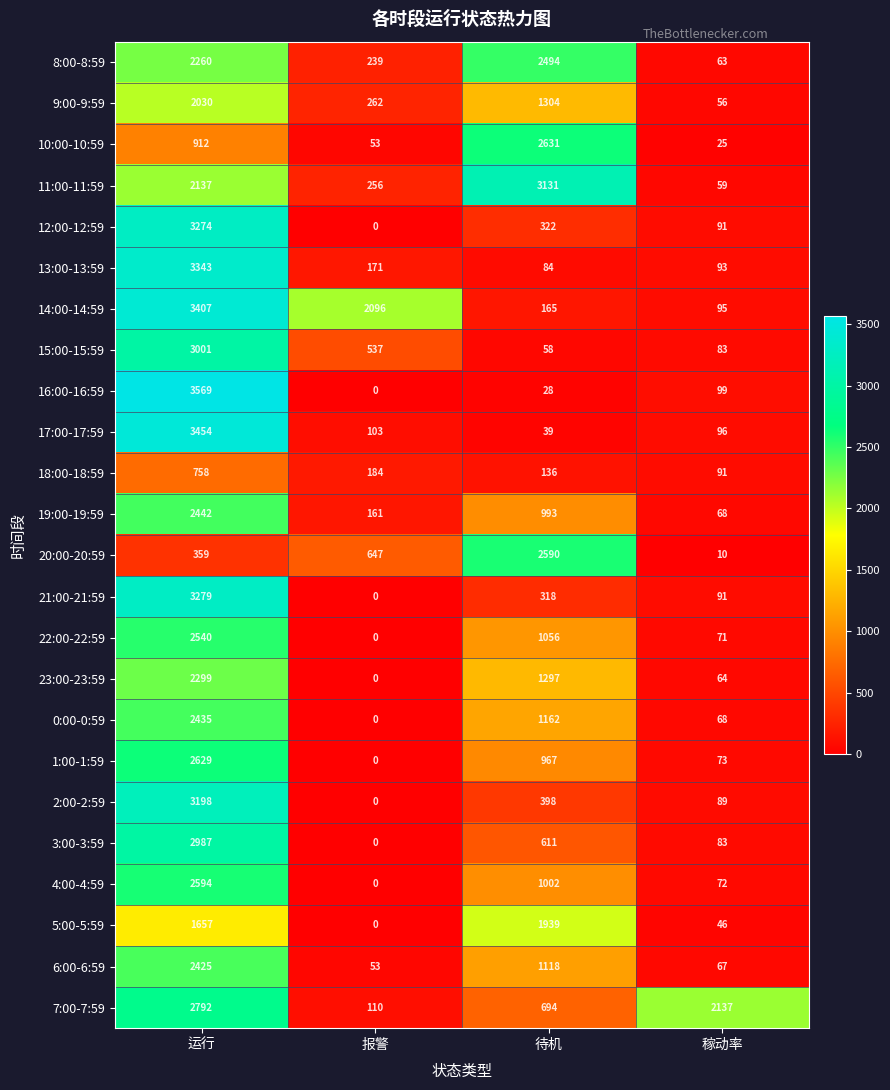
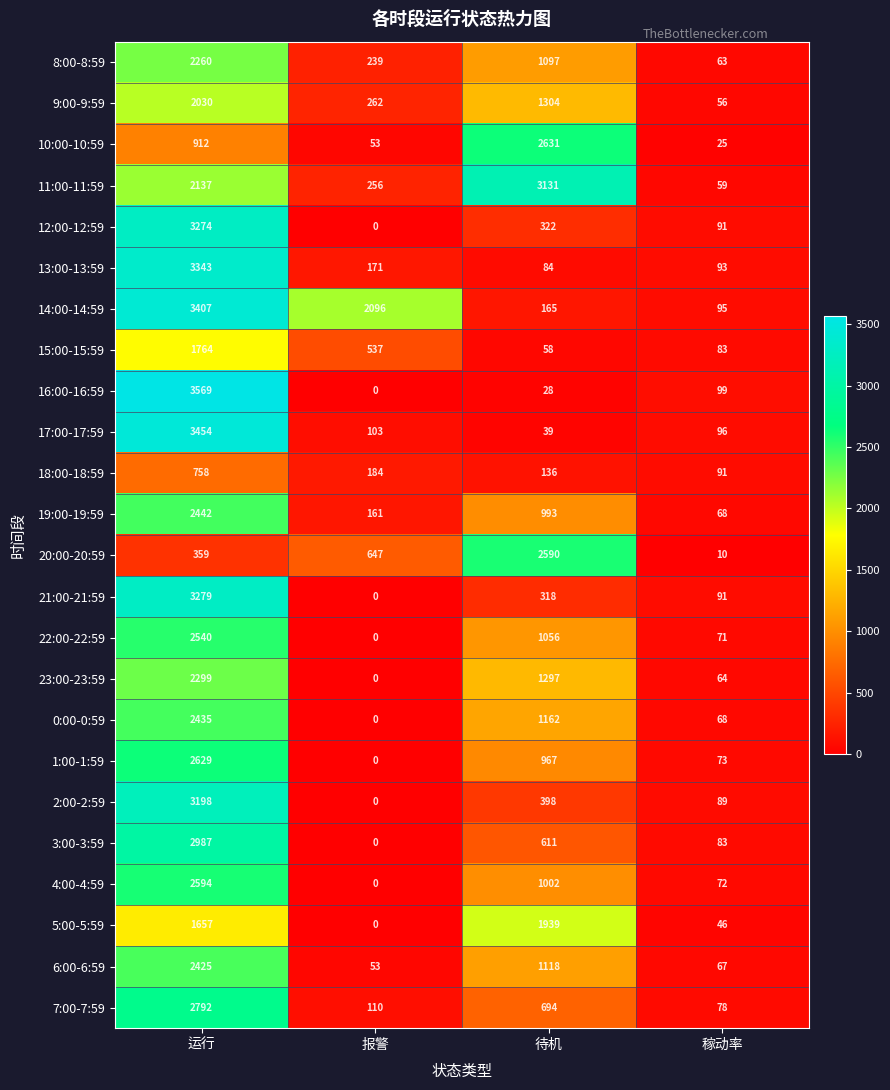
  {
    "8:00-8:59": {
      "运行": 2260,
      "报警": 239,
-     "待机": 2494,
+     "待机": 1097,
      "稼动率": 63
    },
    "9:00-9:59": {
      "运行": 2030,
      "报警": 262,
      "待机": 1304,
      "稼动率": 56
    },
    "10:00-10:59": {
      "运行": 912,
      "报警": 53,
      "待机": 2631,
      "稼动率": 25
    },
    "11:00-11:59": {
      "运行": 2137,
      "报警": 256,
      "待机": 3131,
      "稼动率": 59
    },
    "12:00-12:59": {
      "运行": 3274,
      "报警": 0,
      "待机": 322,
      "稼动率": 91
    },
    "13:00-13:59": {
      "运行": 3343,
      "报警": 171,
      "待机": 84,
      "稼动率": 93
    },
    "14:00-14:59": {
      "运行": 3407,
      "报警": 2096,
      "待机": 165,
      "稼动率": 95
    },
    "15:00-15:59": {
-     "运行": 3001,
+     "运行": 1764,
      "报警": 537,
      "待机": 58,
      "稼动率": 83
    },
    "16:00-16:59": {
      "运行": 3569,
      "报警": 0,
      "待机": 28,
      "稼动率": 99
    },
    "17:00-17:59": {
      "运行": 3454,
      "报警": 103,
      "待机": 39,
      "稼动率": 96
    },
    "18:00-18:59": {
      "运行": 758,
      "报警": 184,
      "待机": 136,
      "稼动率": 91
    },
    "19:00-19:59": {
      "运行": 2442,
      "报警": 161,
      "待机": 993,
      "稼动率": 68
    },
    "20:00-20:59": {
      "运行": 359,
      "报警": 647,
      "待机": 2590,
      "稼动率": 10
    },
    "21:00-21:59": {
      "运行": 3279,
      "报警": 0,
      "待机": 318,
      "稼动率": 91
    },
    "22:00-22:59": {
      "运行": 2540,
      "报警": 0,
      "待机": 1056,
      "稼动率": 71
    },
    "23:00-23:59": {
      "运行": 2299,
      "报警": 0,
      "待机": 1297,
      "稼动率": 64
    },
    "0:00-0:59": {
      "运行": 2435,
      "报警": 0,
      "待机": 1162,
      "稼动率": 68
    },
    "1:00-1:59": {
      "运行": 2629,
      "报警": 0,
      "待机": 967,
      "稼动率": 73
    },
    "2:00-2:59": {
      "运行": 3198,
      "报警": 0,
      "待机": 398,
      "稼动率": 89
    },
    "3:00-3:59": {
      "运行": 2987,
      "报警": 0,
      "待机": 611,
      "稼动率": 83
    },
    "4:00-4:59": {
      "运行": 2594,
      "报警": 0,
      "待机": 1002,
      "稼动率": 72
    },
    "5:00-5:59": {
      "运行": 1657,
      "报警": 0,
      "待机": 1939,
      "稼动率": 46
    },
    "6:00-6:59": {
      "运行": 2425,
      "报警": 53,
      "待机": 1118,
      "稼动率": 67
    },
    "7:00-7:59": {
      "运行": 2792,
      "报警": 110,
      "待机": 694,
-     "稼动率": 2137
+     "稼动率": 78
    }
  }
